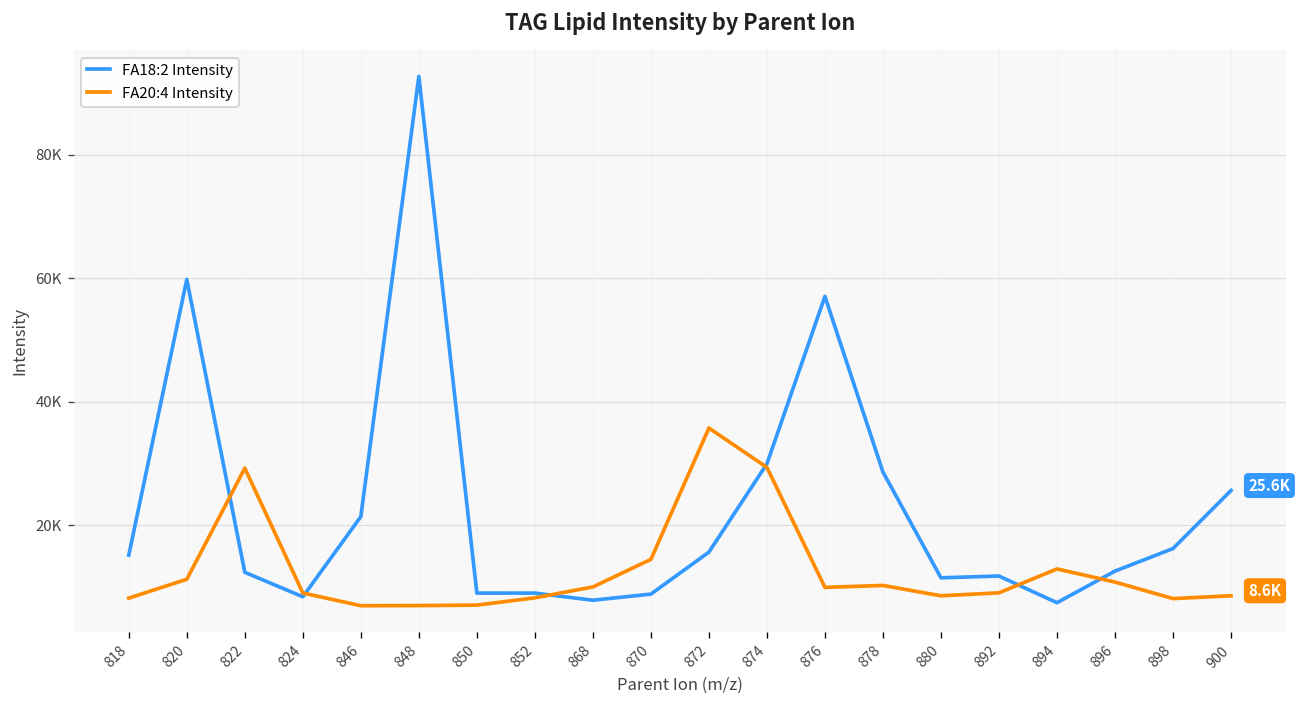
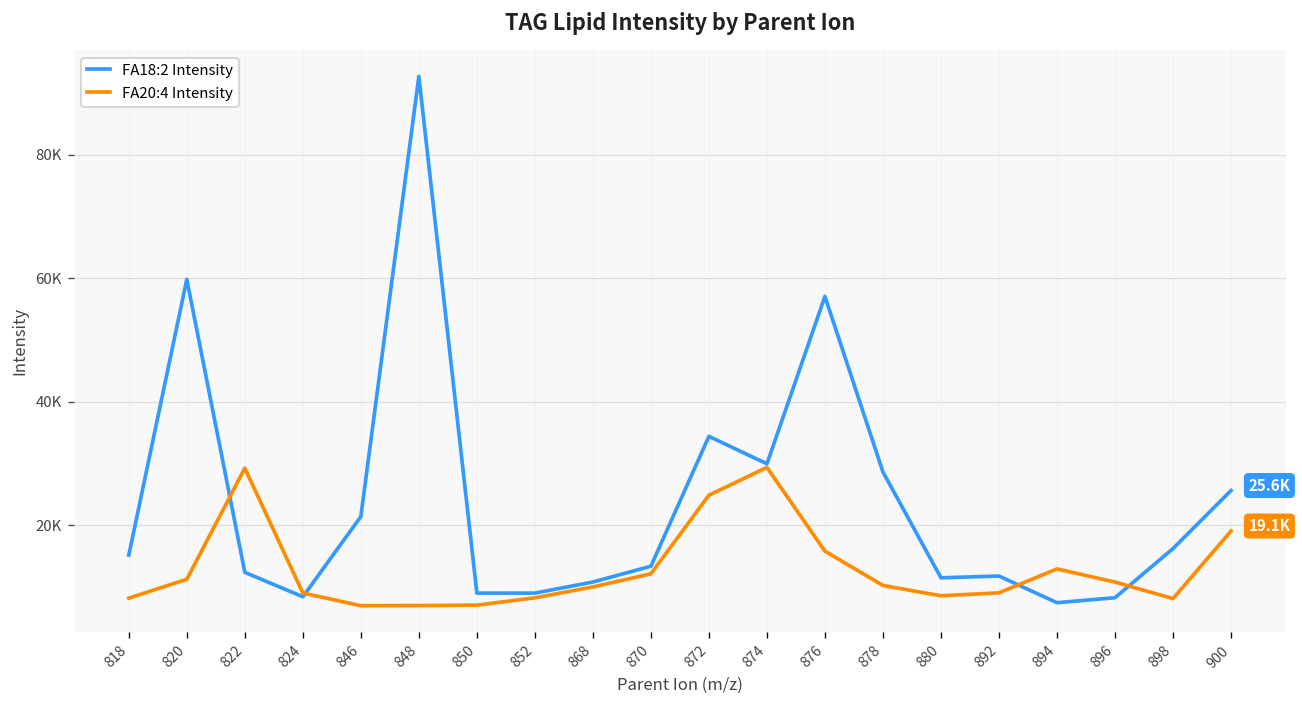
  {
    "FA18:2 Intensity": {
      "818": "15000",
      "820": "60000",
      "822": "12000",
      "824": "8000",
      "846": "21000",
      "848": "93000",
      "850": "9000",
      "852": "9000",
-     "868": "8000",
-     "870": "9000",
-     "872": "16000",
+     "868": "11000",
+     "870": "13000",
+     "872": "34000",
      "874": "30000",
      "876": "57000",
      "878": "29000",
      "880": "11000",
      "892": "12000",
      "894": "7000",
-     "896": "13000",
+     "896": "8000",
      "898": "16000"
    },
    "FA20:4 Intensity": {
-     "870": "14000",
-     "872": "36000",
-     "876": "10000",
-     "900": "8.6K"
+     "870": "12000",
+     "872": "25000",
+     "876": "16000",
+     "900": "19.1K"
    }
  }
